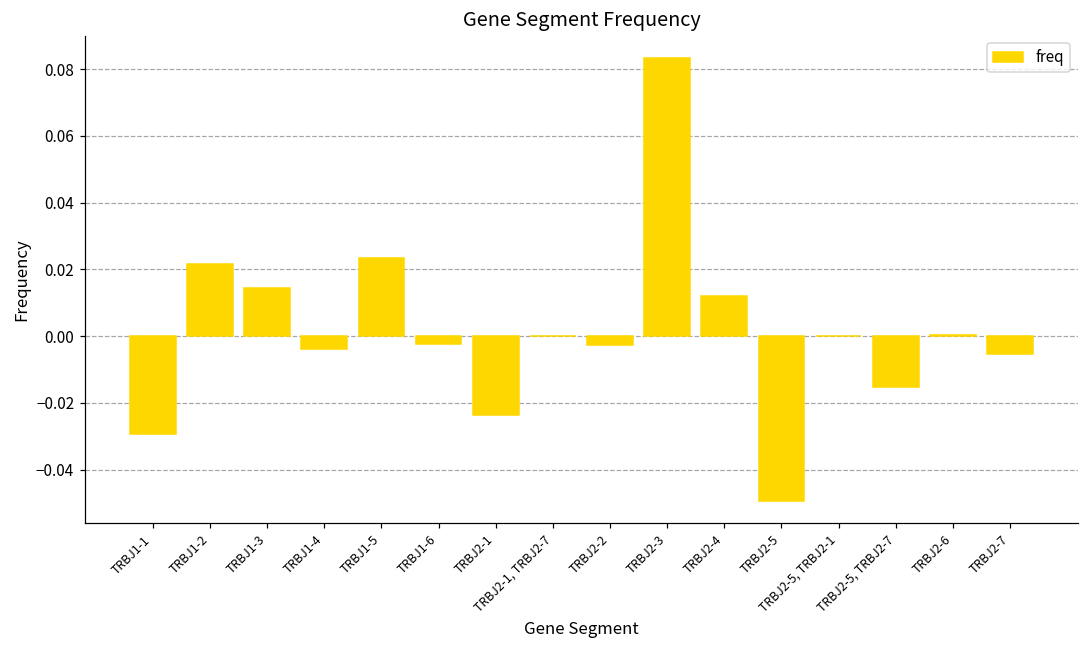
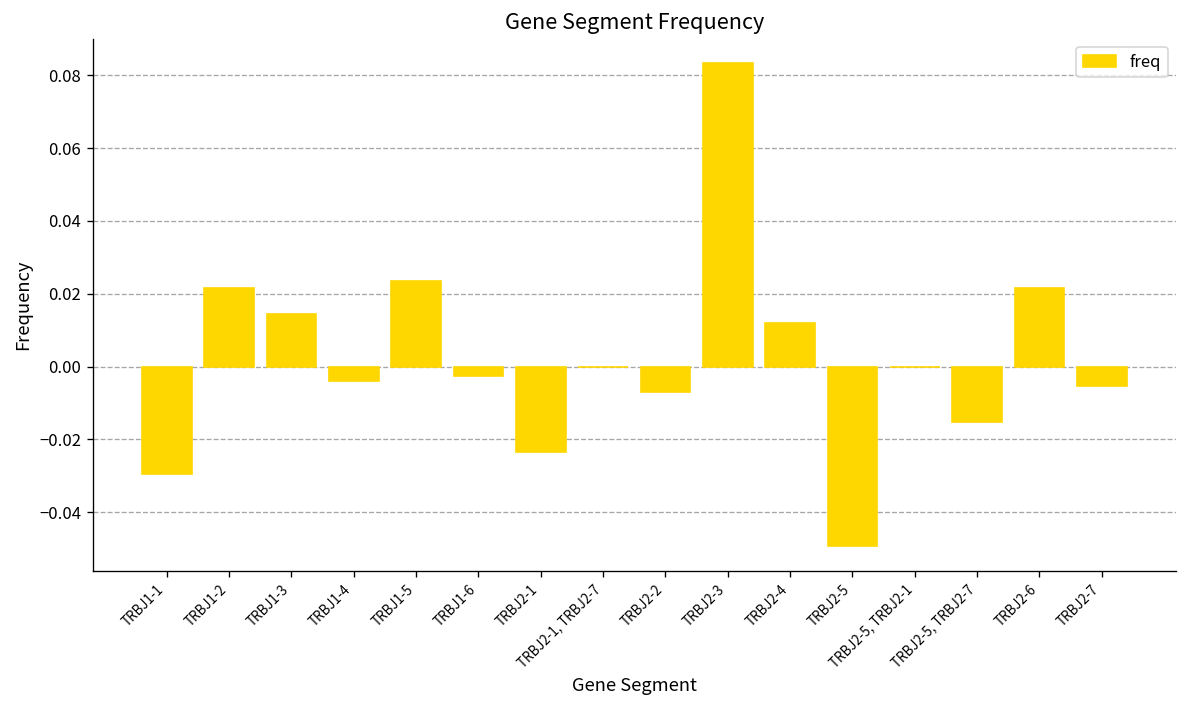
  {
    "TRBJ1-1": -0.029,
    "TRBJ1-2": 0.022,
    "TRBJ1-3": 0.014,
    "TRBJ1-4": -0.004,
    "TRBJ1-5": 0.023,
    "TRBJ1-6": -0.002,
    "TRBJ2-1": -0.024,
-   "TRBJ2-2": -0.003,
+   "TRBJ2-2": -0.007,
    "TRBJ2-3": 0.083,
    "TRBJ2-4": 0.012,
    "TRBJ2-5": -0.049,
    "TRBJ2-5, TRBJ2-7": -0.015,
-   "TRBJ2-6": 0.000,
+   "TRBJ2-6": 0.022,
    "TRBJ2-7": -0.005
  }
